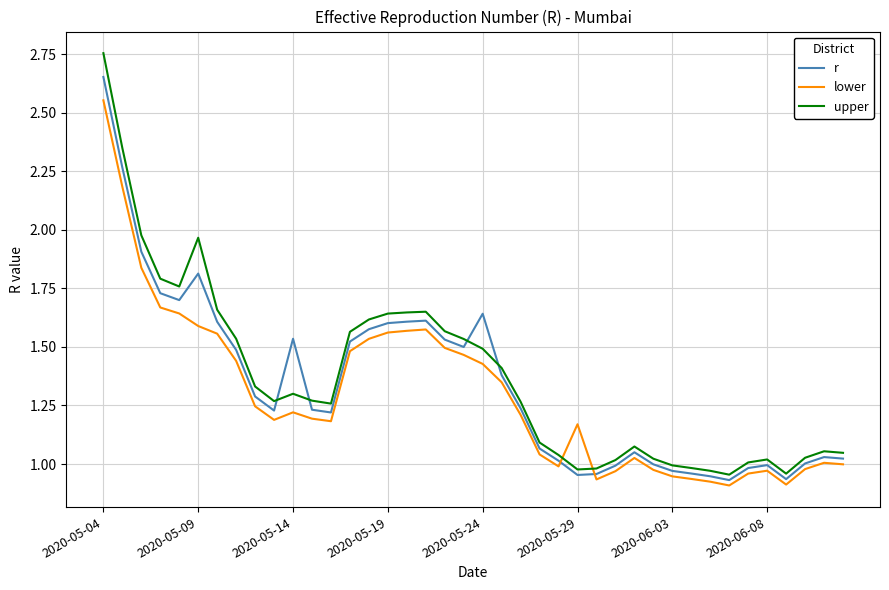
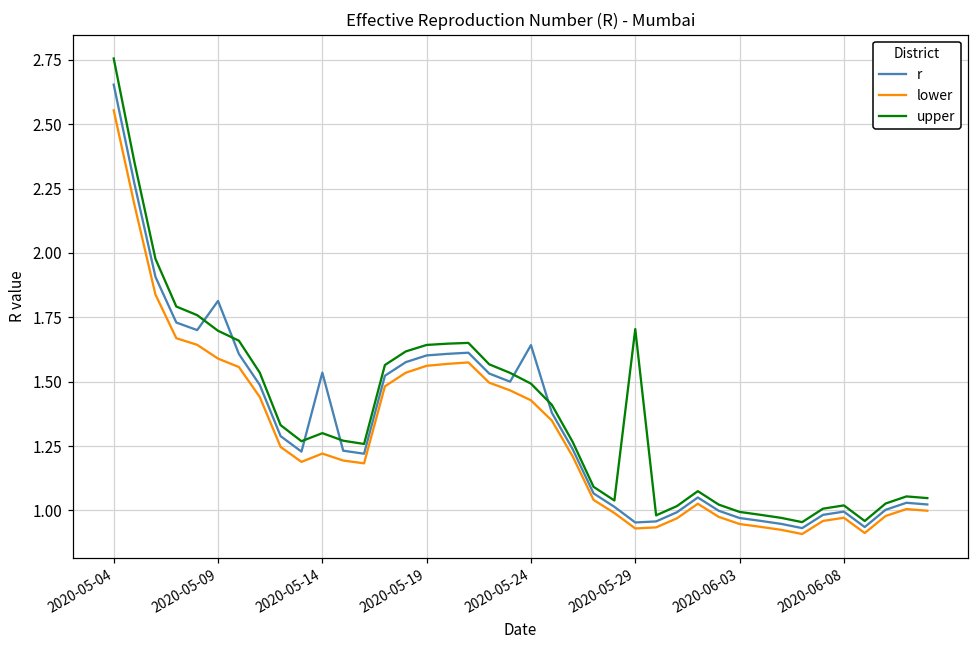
  {
    "r": {
      "2020-05-04": 2.65,
      "2020-05-09": 1.81,
      "2020-05-14": 1.54,
      "2020-05-19": 1.60,
      "2020-05-24": 1.64,
      "2020-05-29": 0.95,
      "2020-06-03": 0.97,
      "2020-06-08": 1.00
    },
    "lower": {
      "2020-05-04": 2.55,
      "2020-05-09": 1.59,
      "2020-05-14": 1.22,
      "2020-05-19": 1.56,
      "2020-05-24": 1.43,
-     "2020-05-29": 1.17,
+     "2020-05-29": 0.93,
      "2020-06-03": 0.95,
      "2020-06-08": 0.97
    },
    "upper": {
      "2020-05-04": 2.76,
-     "2020-05-09": 1.97,
+     "2020-05-09": 1.70,
      "2020-05-14": 1.30,
      "2020-05-19": 1.64,
      "2020-05-24": 1.49,
-     "2020-05-29": 0.98,
+     "2020-05-29": 1.70,
      "2020-06-03": 0.99,
      "2020-06-08": 1.02
    }
  }
